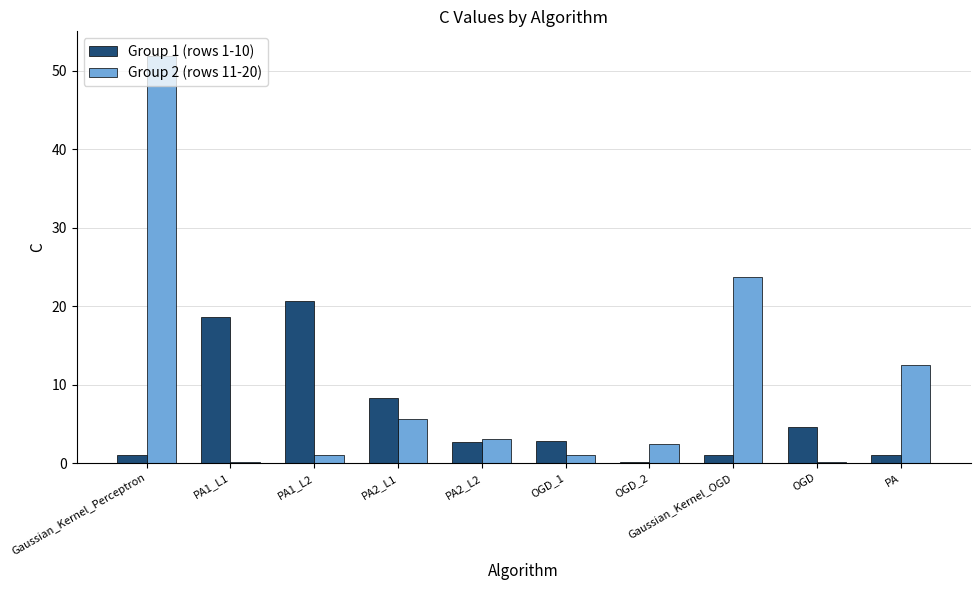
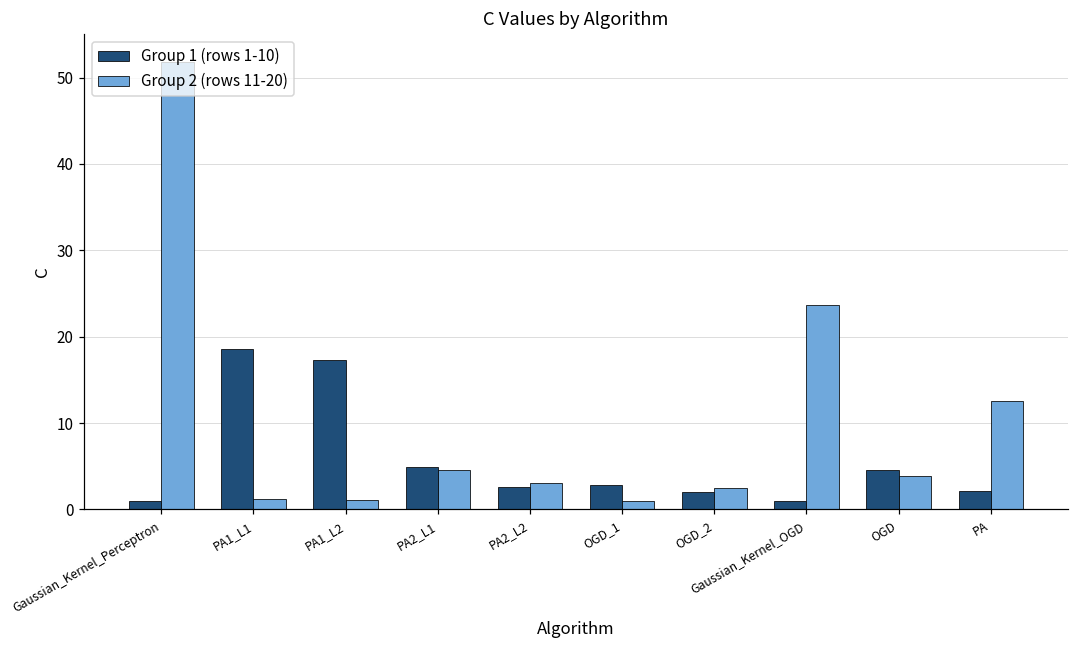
  {
    "Group 1 (rows 1-10)": {
      "Gaussian_Kernel_Perceptron": 1,
      "PA1_L1": 19,
-     "PA1_L2": 21,
-     "PA2_L1": 8,
+     "PA1_L2": 17,
+     "PA2_L1": 5,
      "PA2_L2": 3,
      "OGD_1": 3,
-     "OGD_2": 0,
+     "OGD_2": 2,
      "Gaussian_Kernel_OGD": 1,
      "OGD": 5,
-     "PA": 1
+     "PA": 2
    },
    "Group 2 (rows 11-20)": {
-     "PA1_L1": 0,
+     "PA1_L1": 1,
      "PA1_L2": 1,
-     "PA2_L1": 6,
+     "PA2_L1": 5,
      "PA2_L2": 3,
      "OGD_1": 1,
      "OGD_2": 2,
      "Gaussian_Kernel_OGD": 24,
-     "OGD": 0,
+     "OGD": 4,
      "PA": 13
    }
  }
